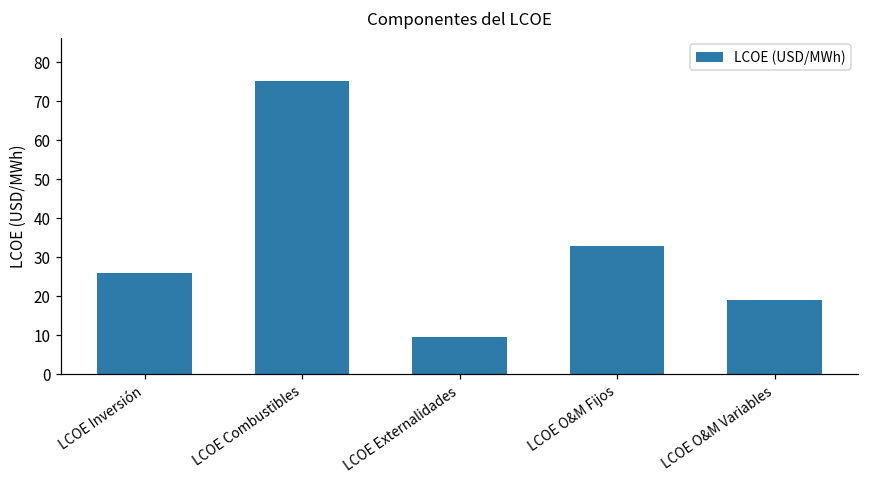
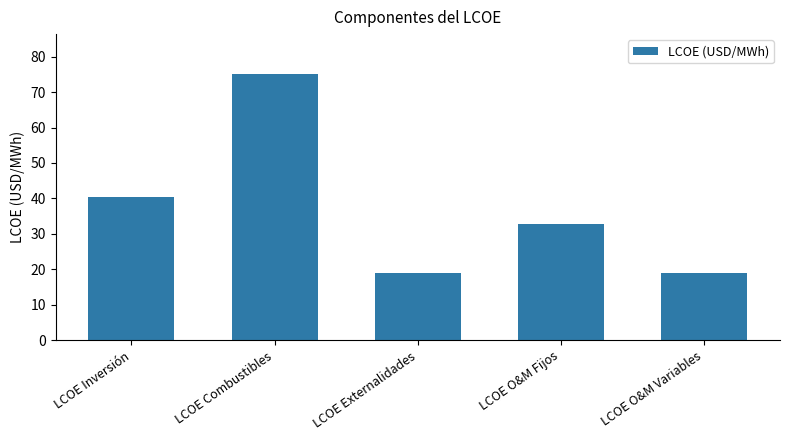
  {
-   "LCOE Inversión": 26,
+   "LCOE Inversión": 40,
    "LCOE Combustibles": 75,
-   "LCOE Externalidades": 9,
+   "LCOE Externalidades": 19,
    "LCOE O&M Fijos": 33,
    "LCOE O&M Variables": 19
  }
